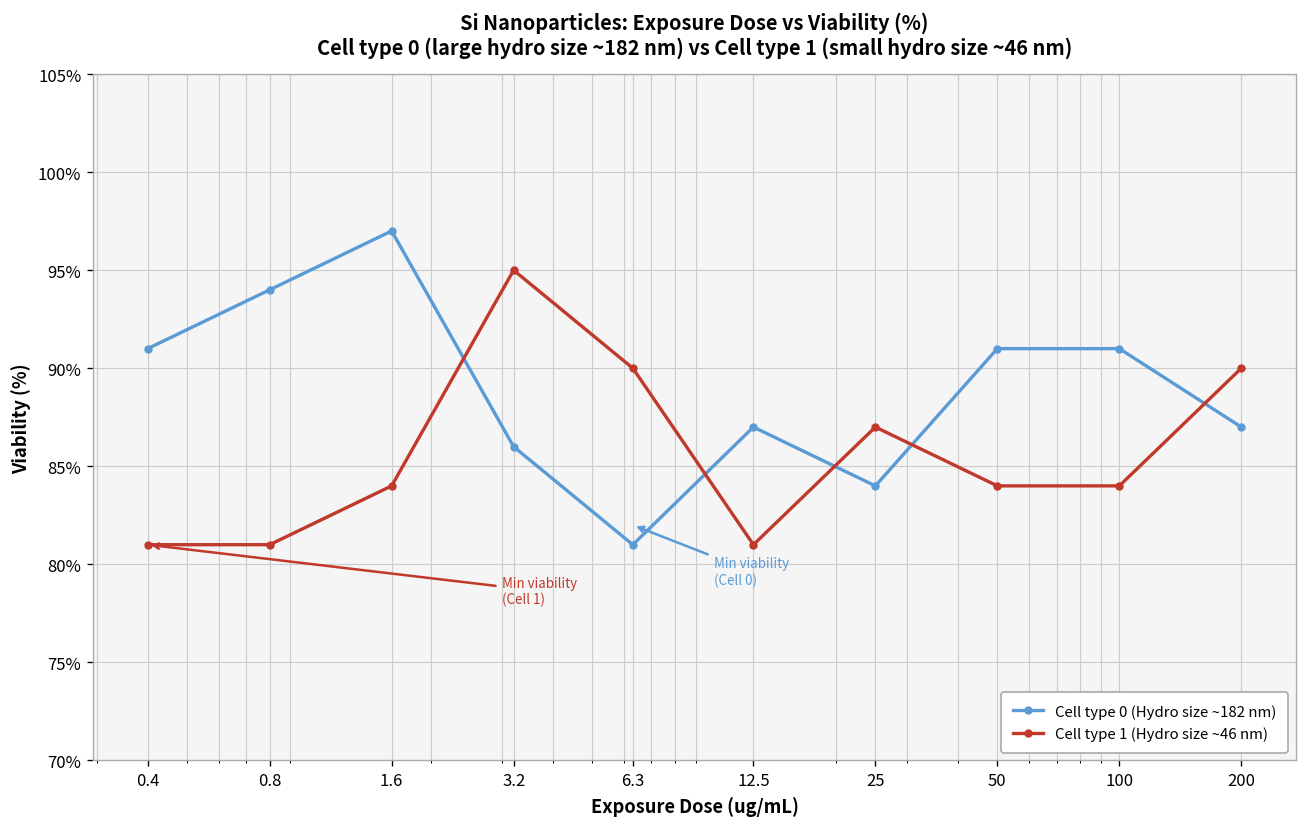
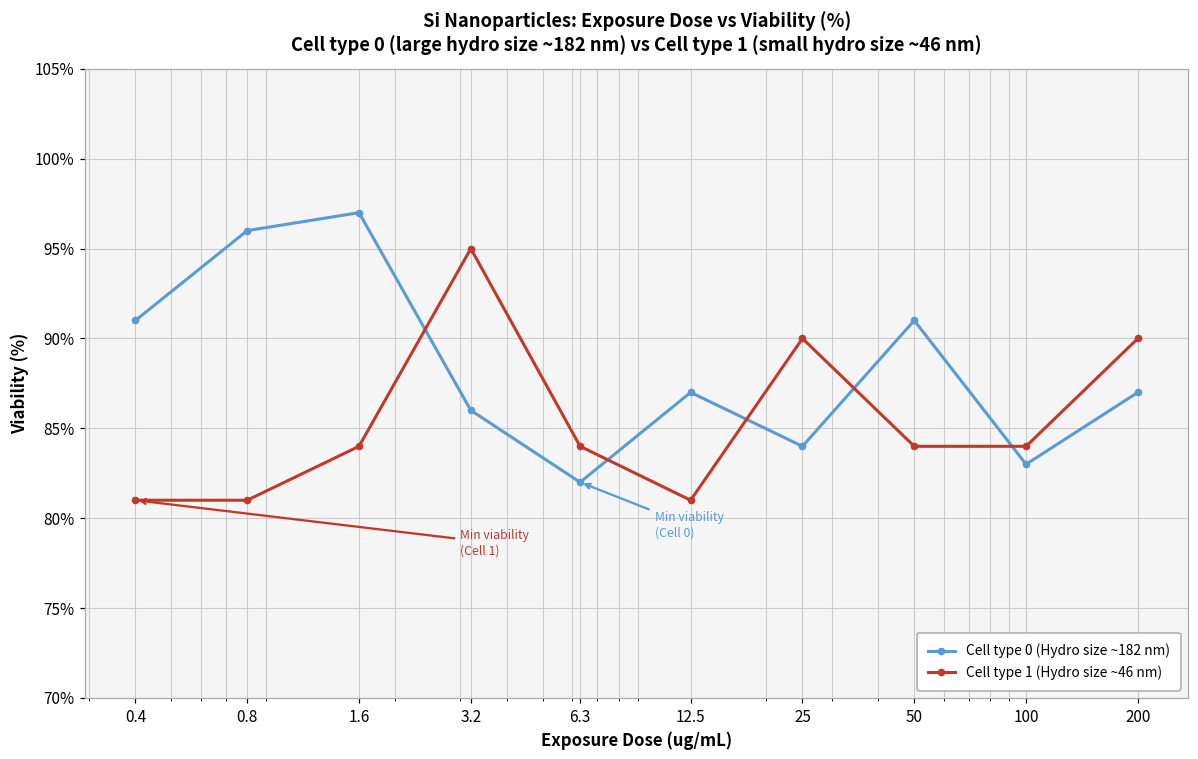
  {
    "Cell type 0 (Hydro size ~182 nm)": {
      "0.4": "91%",
-     "0.8": "94%",
+     "0.8": "96%",
      "1.6": "97%",
      "3.2": "86%",
-     "6.3": "81%",
+     "6.3": "82%",
      "12.5": "87%",
      "25": "84%",
      "50": "91%",
-     "100": "91%",
+     "100": "83%",
      "200": "87%"
    },
    "Cell type 1 (Hydro size ~46 nm)": {
      "0.4": "81%",
      "1.6": "84%",
      "3.2": "95%",
-     "6.3": "90%",
-     "25": "87%",
+     "6.3": "84%",
+     "25": "90%",
      "50": "84%",
      "100": "84%",
      "200": "90%"
    }
  }
